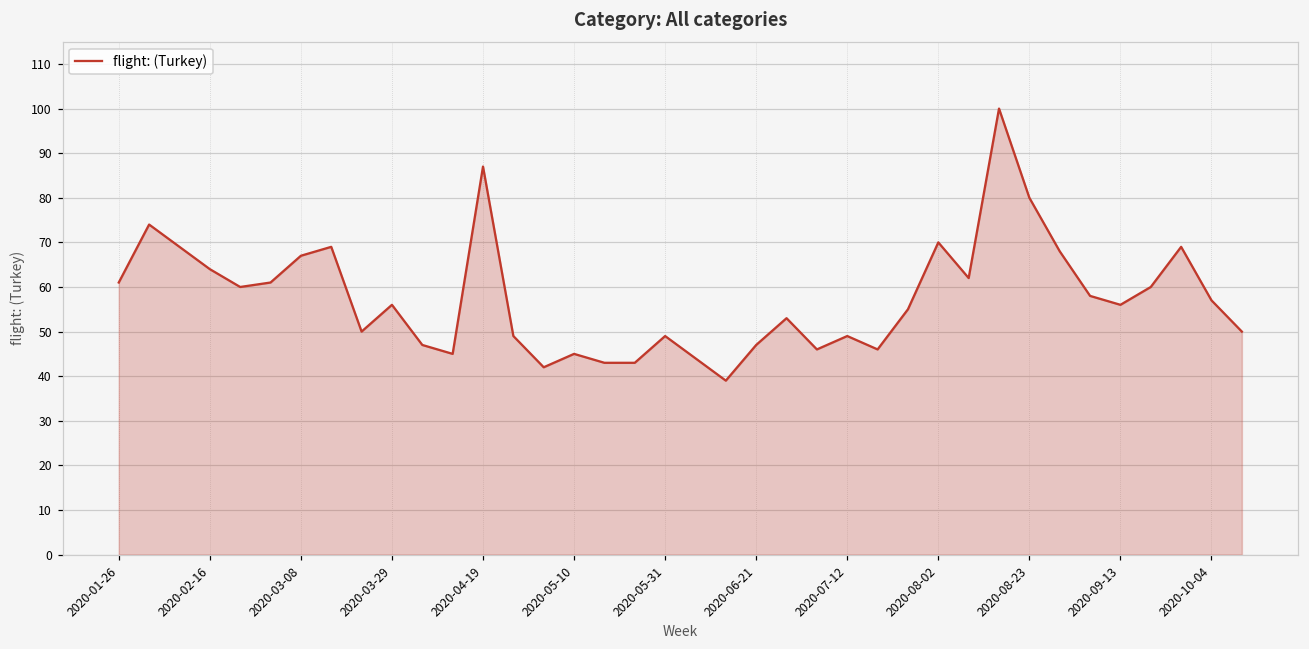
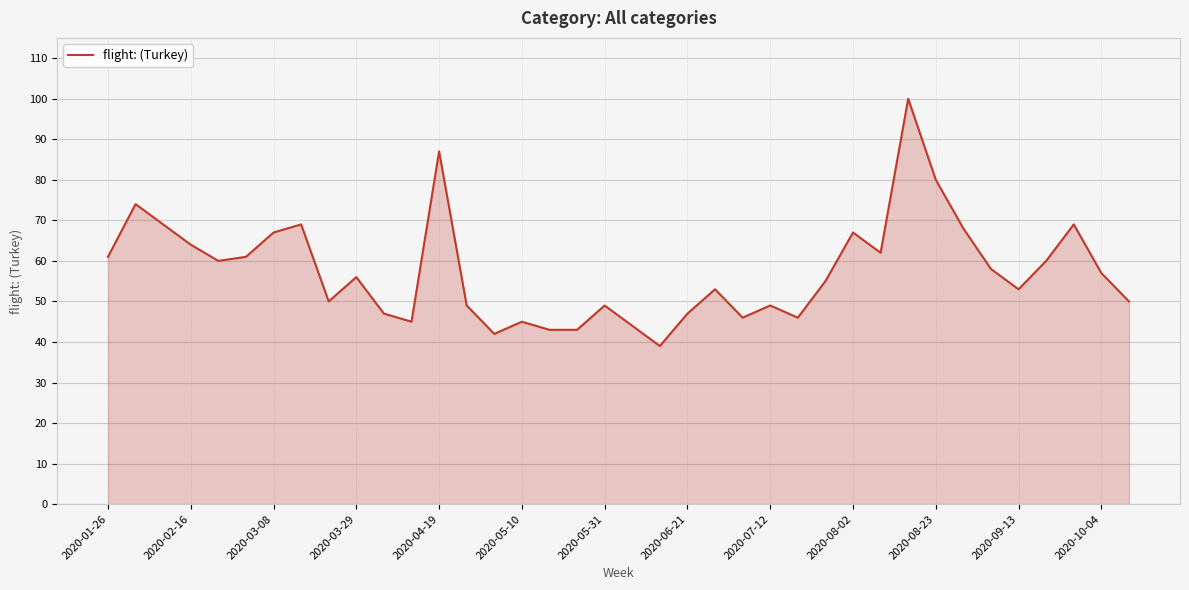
  {
    "2020-01-26": 61,
    "2020-02-16": 64,
    "2020-03-08": 67,
    "2020-03-29": 56,
    "2020-04-19": 87,
    "2020-05-10": 45,
    "2020-05-31": 49,
    "2020-06-21": 47,
    "2020-07-12": 49,
-   "2020-08-02": 70,
+   "2020-08-02": 67,
    "2020-08-23": 80,
-   "2020-09-13": 56,
+   "2020-09-13": 53,
    "2020-10-04": 57
  }
